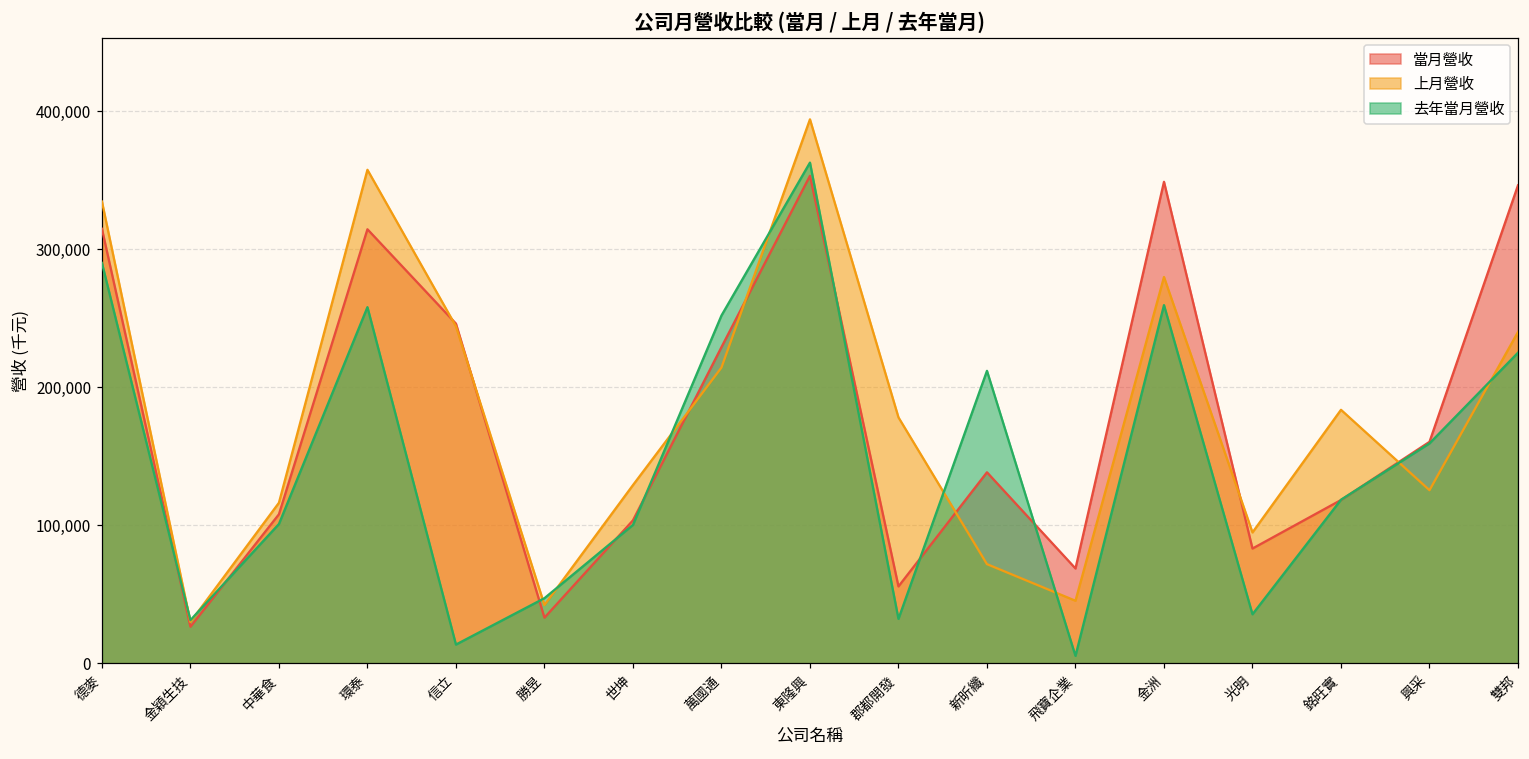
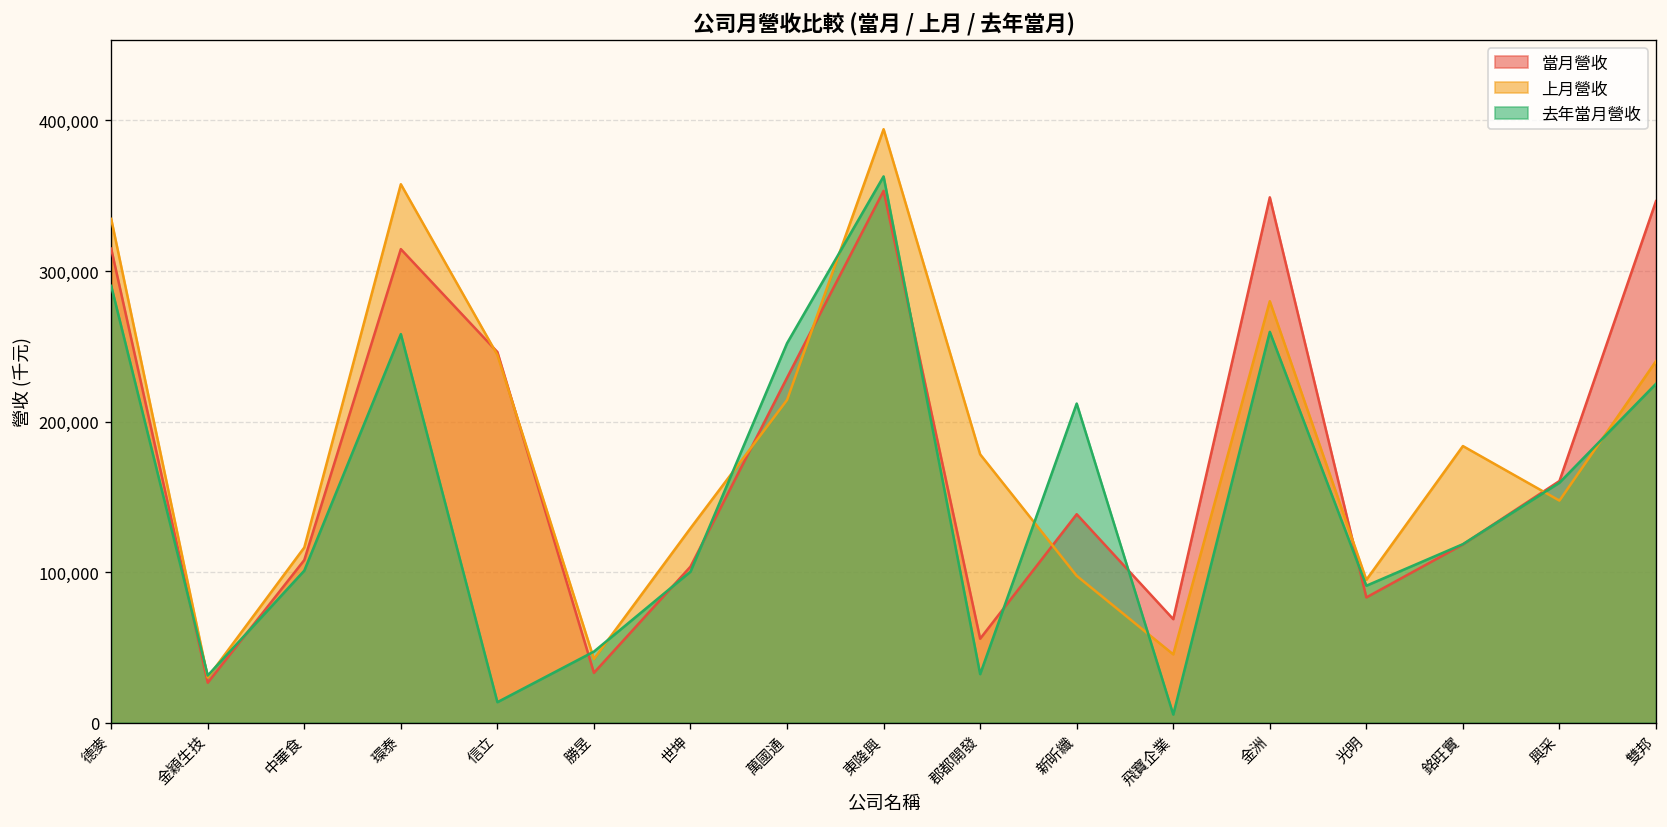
  {
    "當月營收": {
      "德麥": "315,000",
      "金穎生技": "27,000",
      "中華食": "108,000",
      "環泰": "315,000",
      "勝昱": "33,000",
      "世坤": "104,000",
      "萬國通": "229,000",
      "東隆興": "353,000",
      "郡都開發": "56,000",
      "新昕纖": "138,000",
      "飛寶企業": "69,000",
      "金洲": "349,000",
      "光明": "83,000",
      "雙邦": "346,000"
    },
    "上月營收": {
      "德麥": "335,000",
      "中華食": "116,000",
      "環泰": "358,000",
      "勝昱": "42,000",
      "世坤": "129,000",
      "萬國通": "214,000",
      "東隆興": "394,000",
      "郡都開發": "178,000",
-     "新昕纖": "72,000",
+     "新昕纖": "98,000",
      "飛寶企業": "45,000",
      "金洲": "280,000",
      "光明": "95,000",
      "銘旺實": "184,000",
-     "興采": "126,000",
+     "興采": "148,000",
      "雙邦": "240,000"
    },
    "去年當月營收": {
      "德麥": "290,000",
      "中華食": "101,000",
      "環泰": "258,000",
      "信立": "14,000",
      "勝昱": "47,000",
      "世坤": "100,000",
      "萬國通": "252,000",
      "東隆興": "363,000",
      "郡都開發": "32,000",
      "新昕纖": "212,000",
      "飛寶企業": "6,000",
      "金洲": "260,000",
-     "光明": "36,000",
+     "光明": "91,000",
      "雙邦": "225,000"
    }
  }
